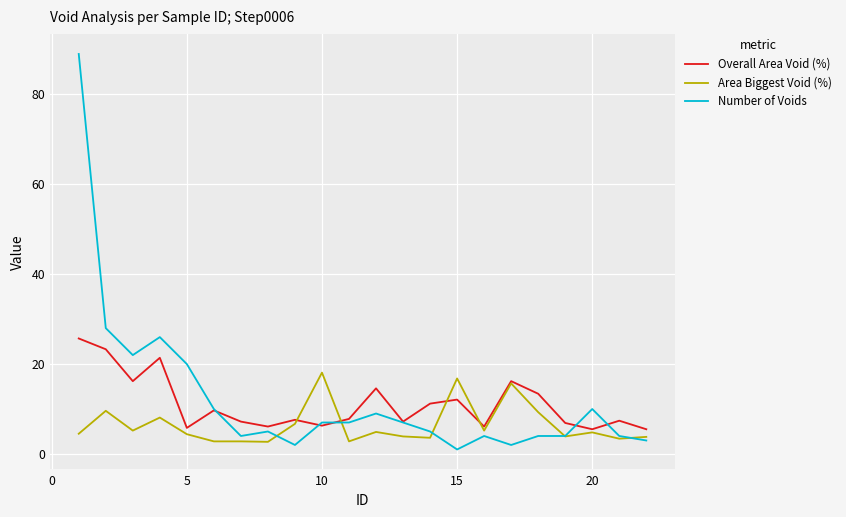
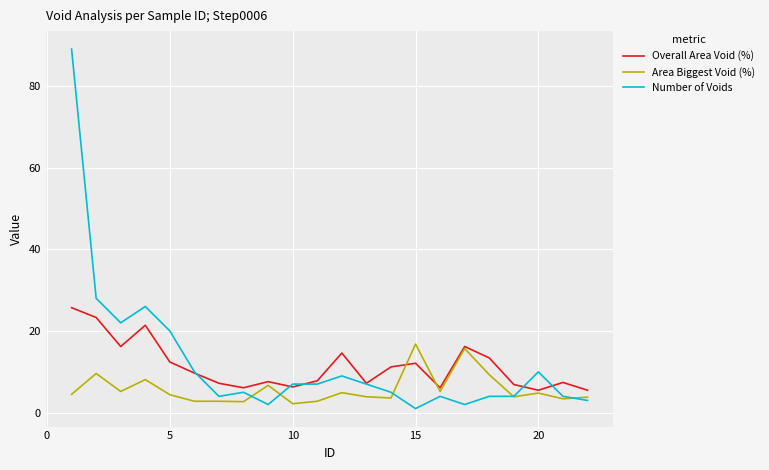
  {
    "Overall Area Void (%)": {
-     "5": 6,
+     "5": 12,
      "10": 6,
      "15": 12,
      "20": 6
    },
    "Area Biggest Void (%)": {
      "5": 4,
-     "10": 18,
+     "10": 2,
      "15": 17,
      "20": 5
    },
    "Number of Voids": {
      "5": 20,
      "10": 7,
      "15": 1,
      "20": 10
    }
  }
